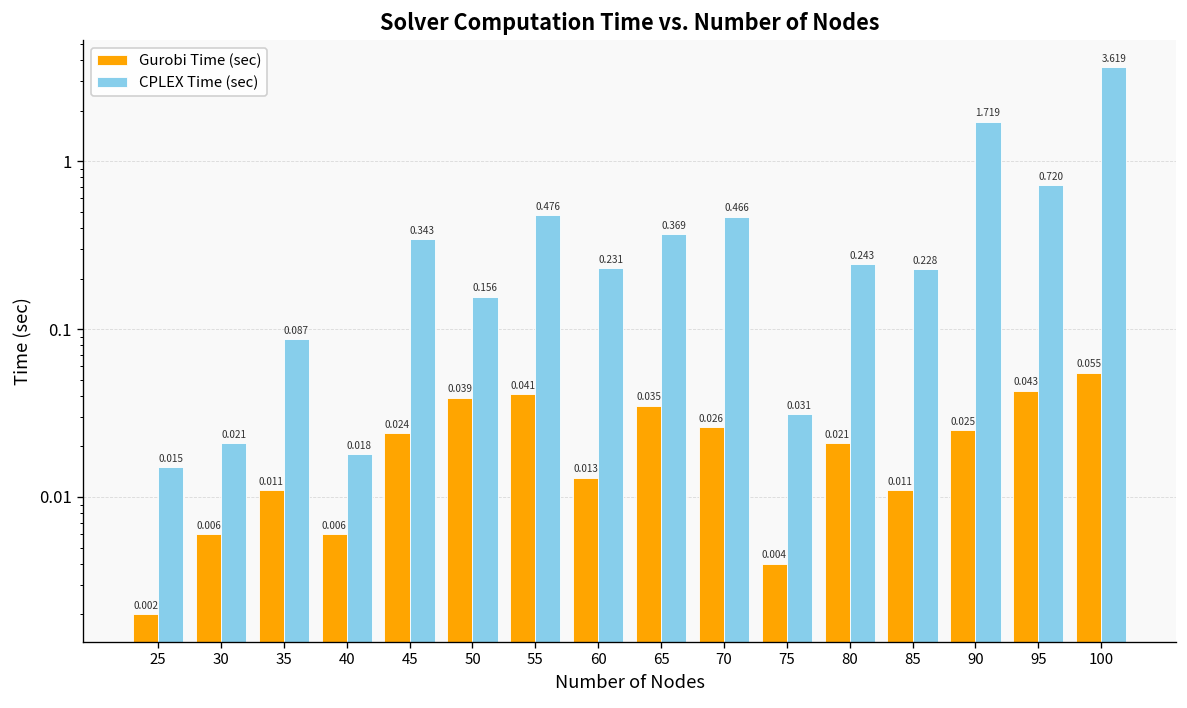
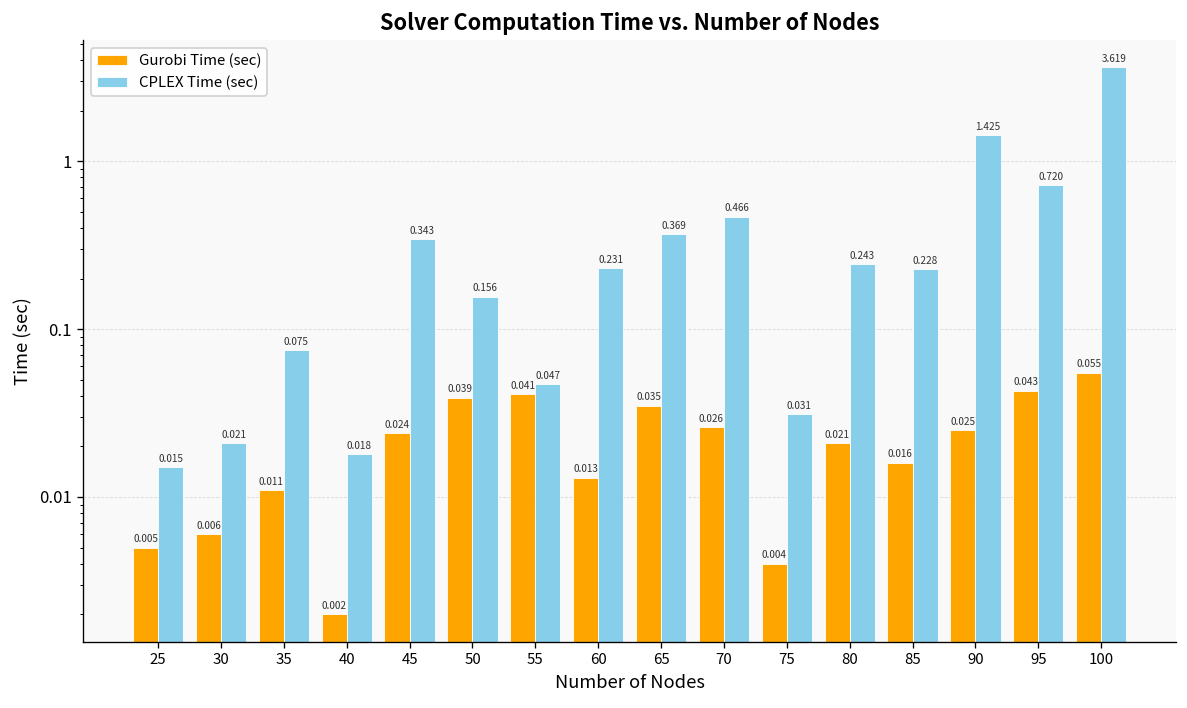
  {
    "Gurobi Time (sec)": {
-     "25": 0.002,
+     "25": 0.005,
      "30": 0.006,
      "35": 0.011,
-     "40": 0.006,
+     "40": 0.002,
      "45": 0.024,
      "50": 0.039,
      "55": 0.041,
      "60": 0.013,
      "65": 0.035,
      "70": 0.026,
      "75": 0.004,
      "80": 0.021,
-     "85": 0.011,
+     "85": 0.016,
      "90": 0.025,
      "95": 0.043,
      "100": 0.055
    },
    "CPLEX Time (sec)": {
      "25": 0.015,
      "30": 0.021,
-     "35": 0.087,
+     "35": 0.075,
      "40": 0.018,
      "45": 0.343,
      "50": 0.156,
-     "55": 0.476,
+     "55": 0.047,
      "60": 0.231,
      "65": 0.369,
      "70": 0.466,
      "75": 0.031,
      "80": 0.243,
      "85": 0.228,
-     "90": 1.719,
+     "90": 1.425,
      "95": 0.720,
      "100": 3.619
    }
  }
